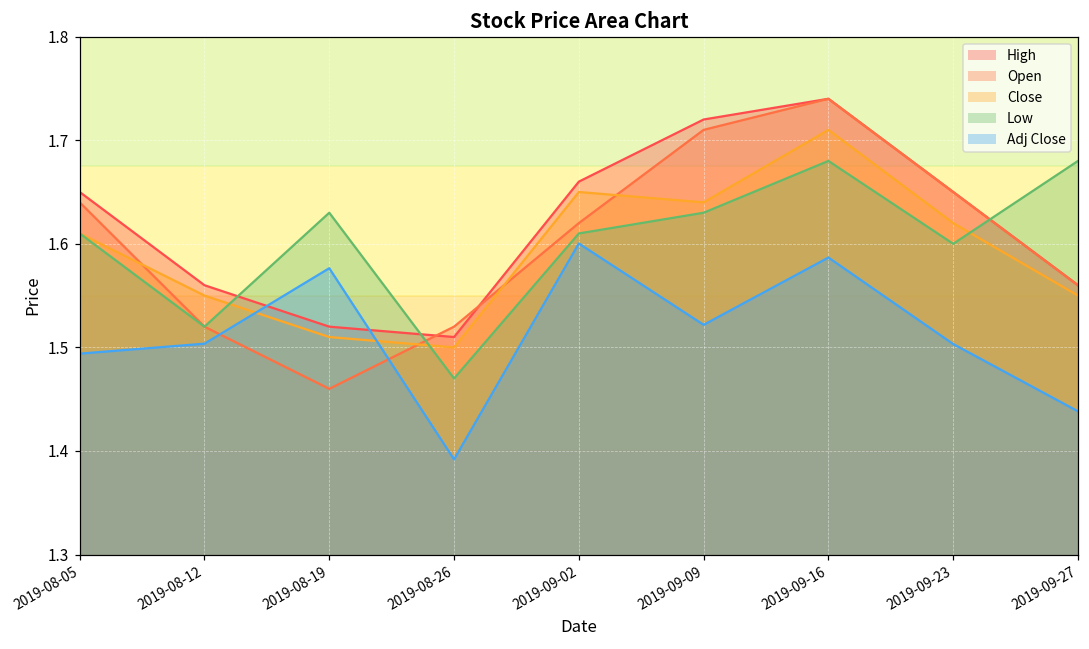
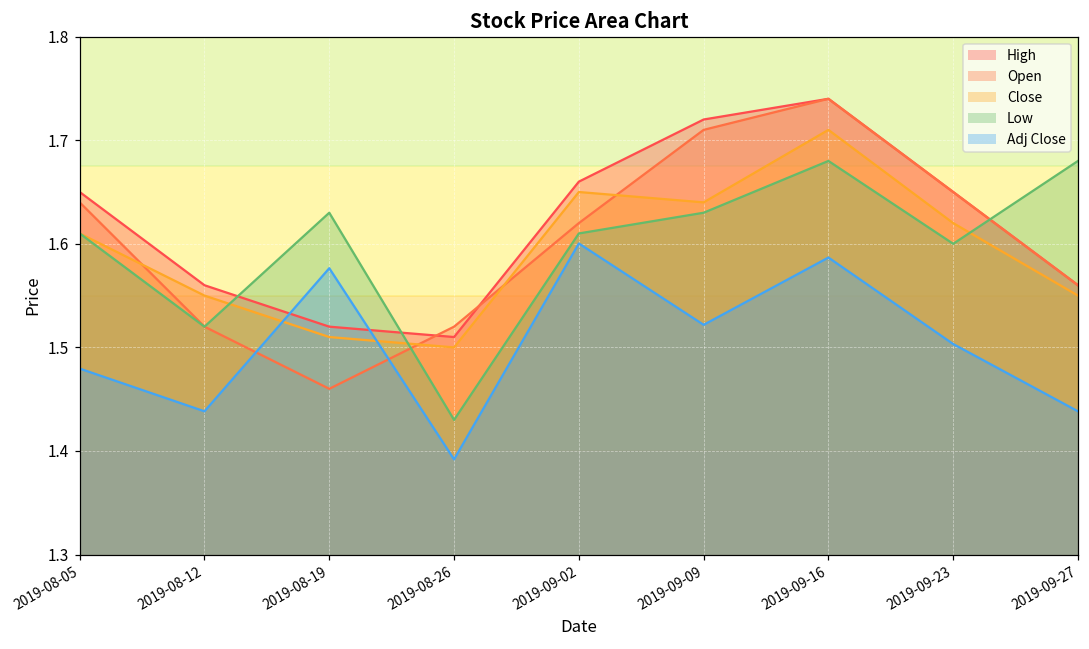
  {
    "Low": {
      "2019-08-19": 1.63,
-     "2019-08-26": 1.47,
+     "2019-08-26": 1.43,
      "2019-09-02": 1.61,
      "2019-09-09": 1.63,
      "2019-09-16": 1.68,
      "2019-09-23": 1.60,
      "2019-09-27": 1.68
    },
    "Adj Close": {
-     "2019-08-05": 1.49,
-     "2019-08-12": 1.50,
+     "2019-08-05": 1.48,
+     "2019-08-12": 1.44,
      "2019-08-19": 1.58,
      "2019-08-26": 1.39,
      "2019-09-02": 1.60,
      "2019-09-09": 1.52,
      "2019-09-16": 1.59,
      "2019-09-23": 1.50,
      "2019-09-27": 1.44
    }
  }
